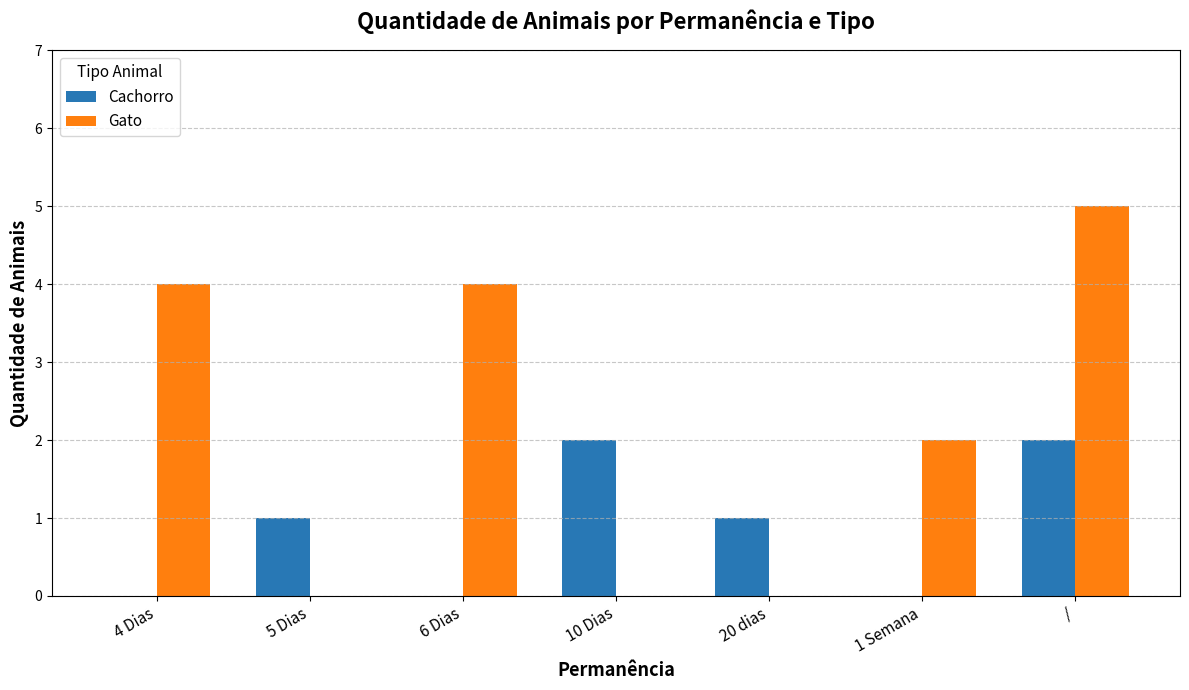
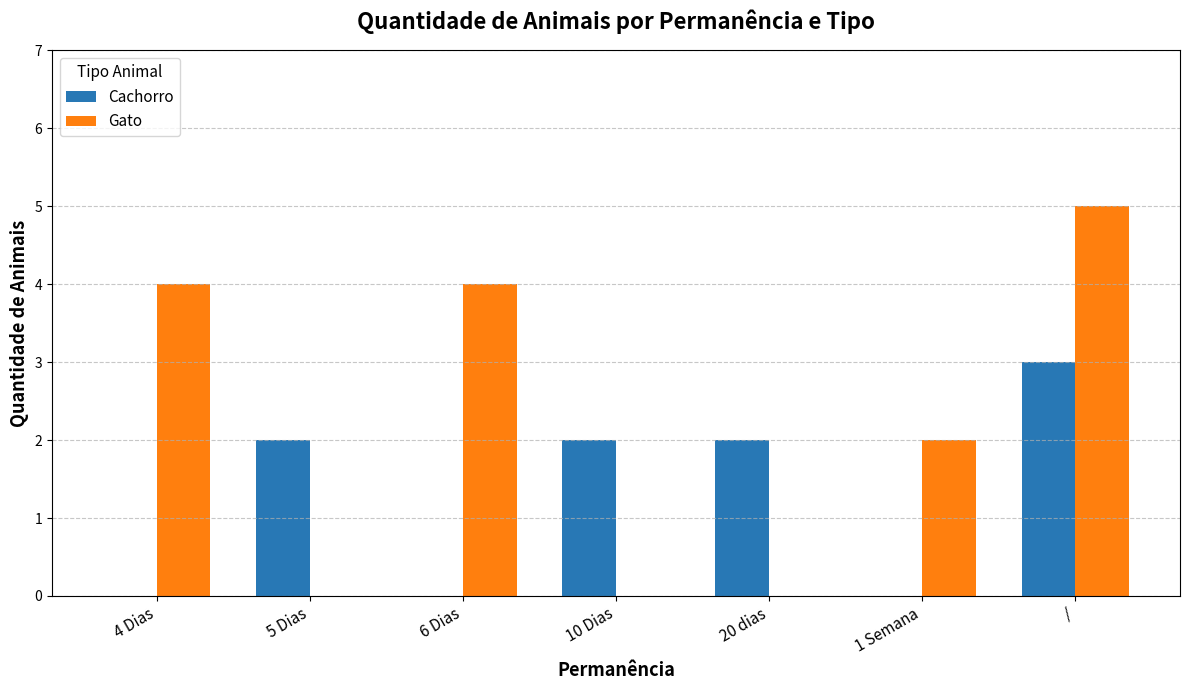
  {
    "Cachorro": {
      "4 Dias": 0,
-     "5 Dias": 1,
+     "5 Dias": 2,
      "6 Dias": 0,
      "10 Dias": 2,
-     "20 dias": 1,
+     "20 dias": 2,
      "1 Semana": 0,
-     "/": 2
+     "/": 3
    },
    "Gato": {
      "4 Dias": 4,
      "5 Dias": 0,
      "6 Dias": 4,
      "10 Dias": 0,
      "20 dias": 0,
      "1 Semana": 2,
      "/": 5
    }
  }
